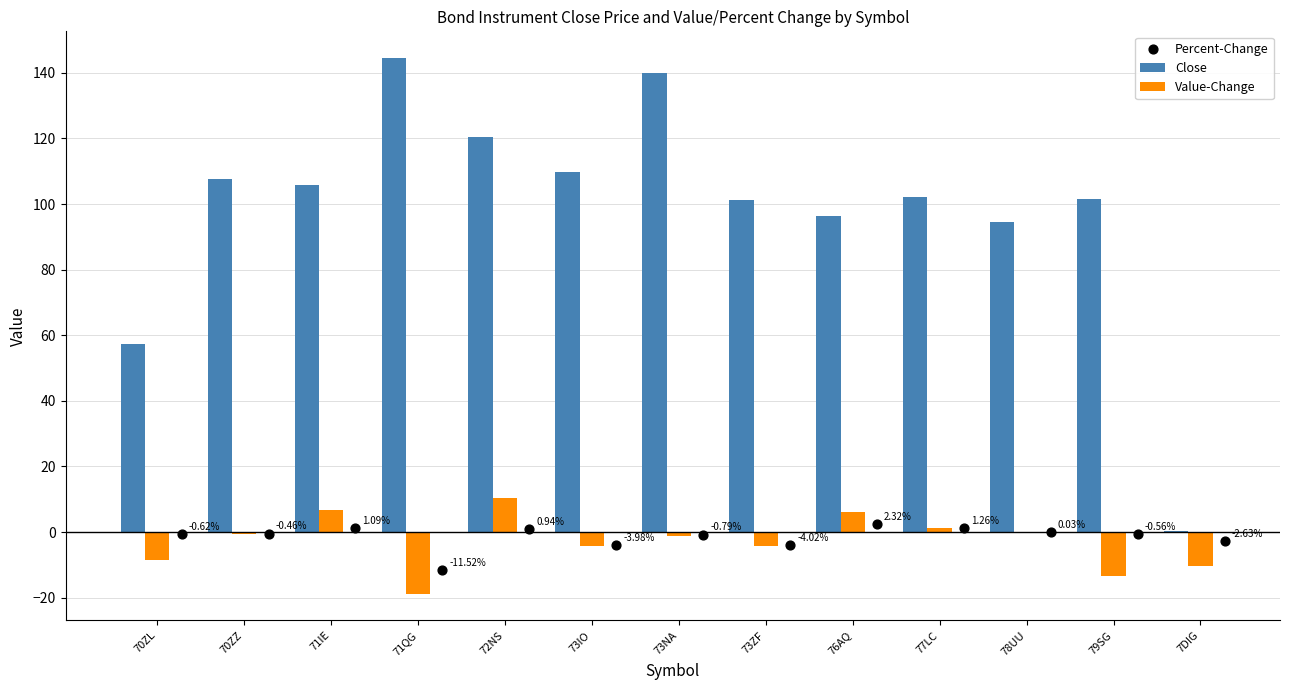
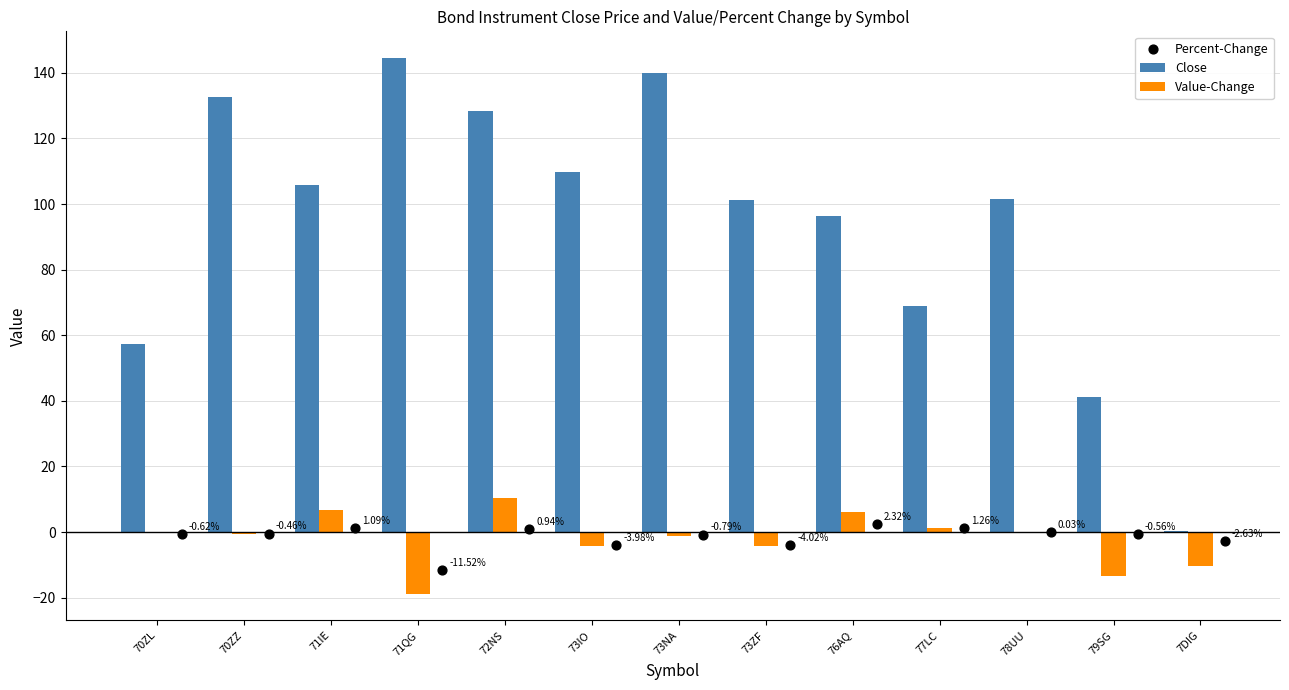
  {
    "Close": {
      "70ZL": 57,
-     "70ZZ": 108,
+     "70ZZ": 133,
      "71IE": 106,
      "71QG": 145,
-     "72NS": 120,
+     "72NS": 128,
      "73IO": 110,
      "73NA": 140,
      "73ZF": 101,
      "76AQ": 96,
-     "77LC": 102,
-     "78UU": 95,
-     "79SG": 102
+     "77LC": 69,
+     "78UU": 102,
+     "79SG": 41
    },
    "Value-Change": {
-     "70ZL": -8,
+     "70ZL": 0,
      "71IE": 7,
      "71QG": -19,
      "72NS": 10,
      "73IO": -4,
      "73ZF": -4,
      "76AQ": 6,
      "77LC": 1,
      "78UU": 0,
      "79SG": -13,
      "7DIG": -10
    }
  }
